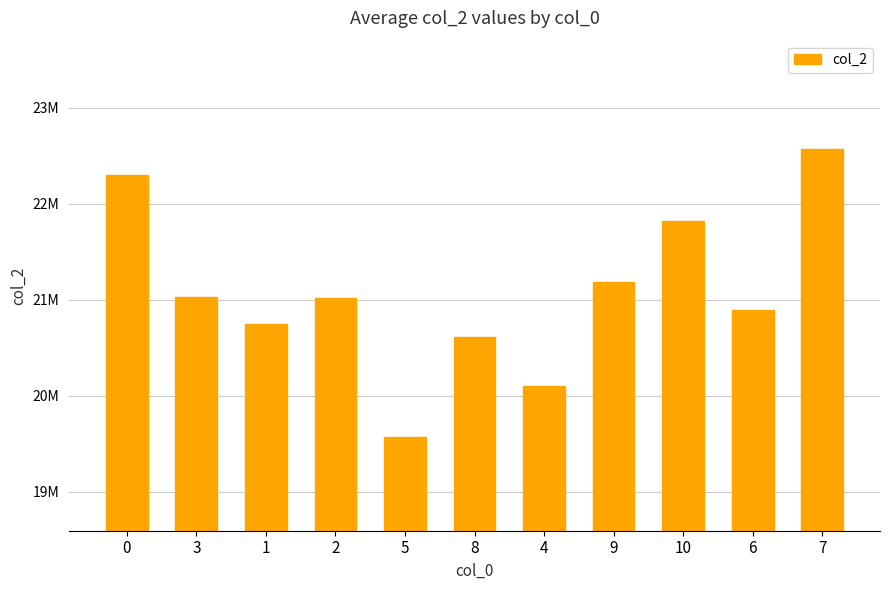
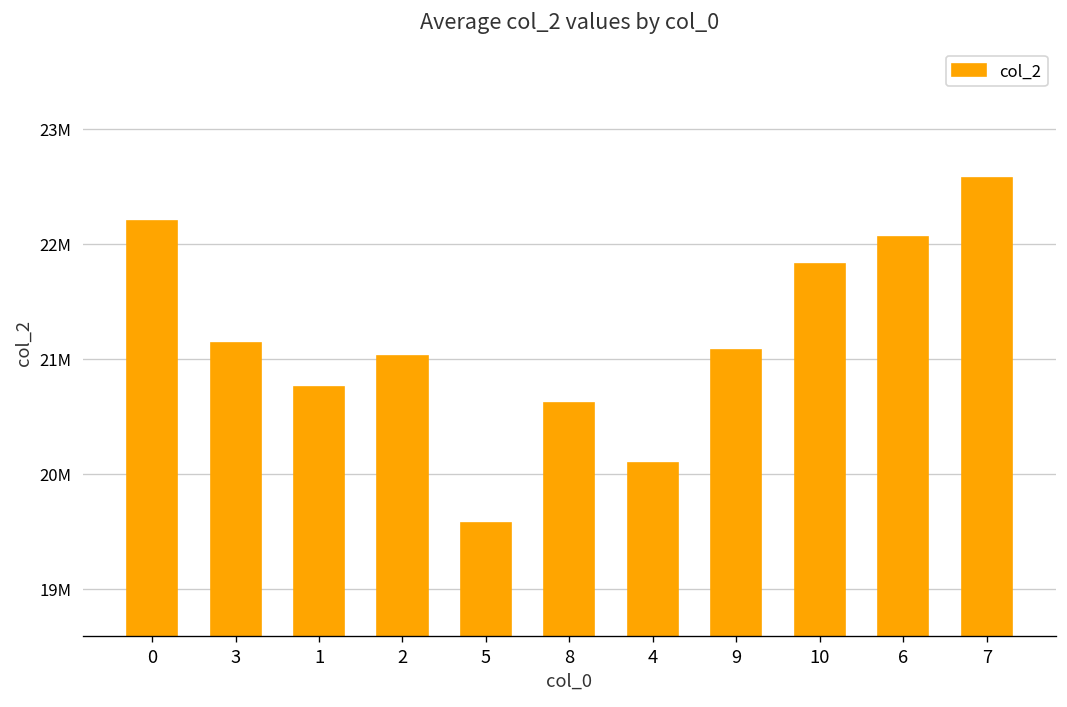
  {
-   "0": 22300000,
-   "3": 21000000,
+   "0": 22200000,
+   "3": 21100000,
    "1": 20800000,
    "2": 21000000,
    "5": 19600000,
    "8": 20600000,
    "4": 20100000,
-   "9": 21200000,
+   "9": 21100000,
    "10": 21800000,
-   "6": 20900000,
+   "6": 22100000,
    "7": 22600000
  }
